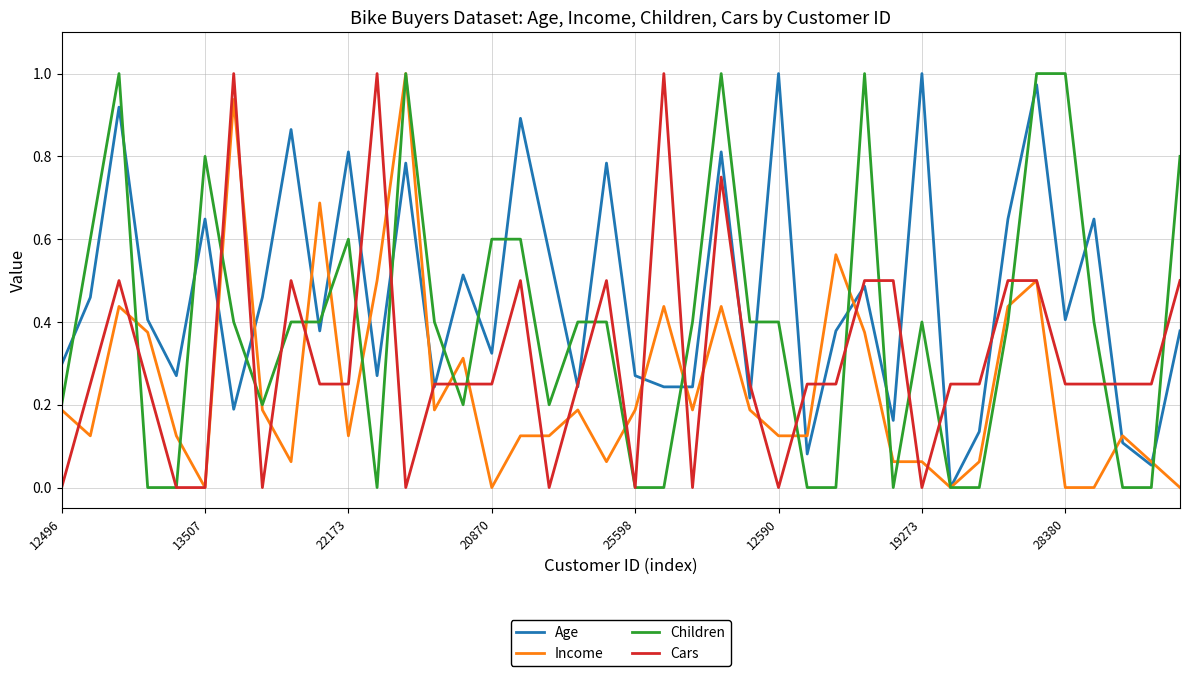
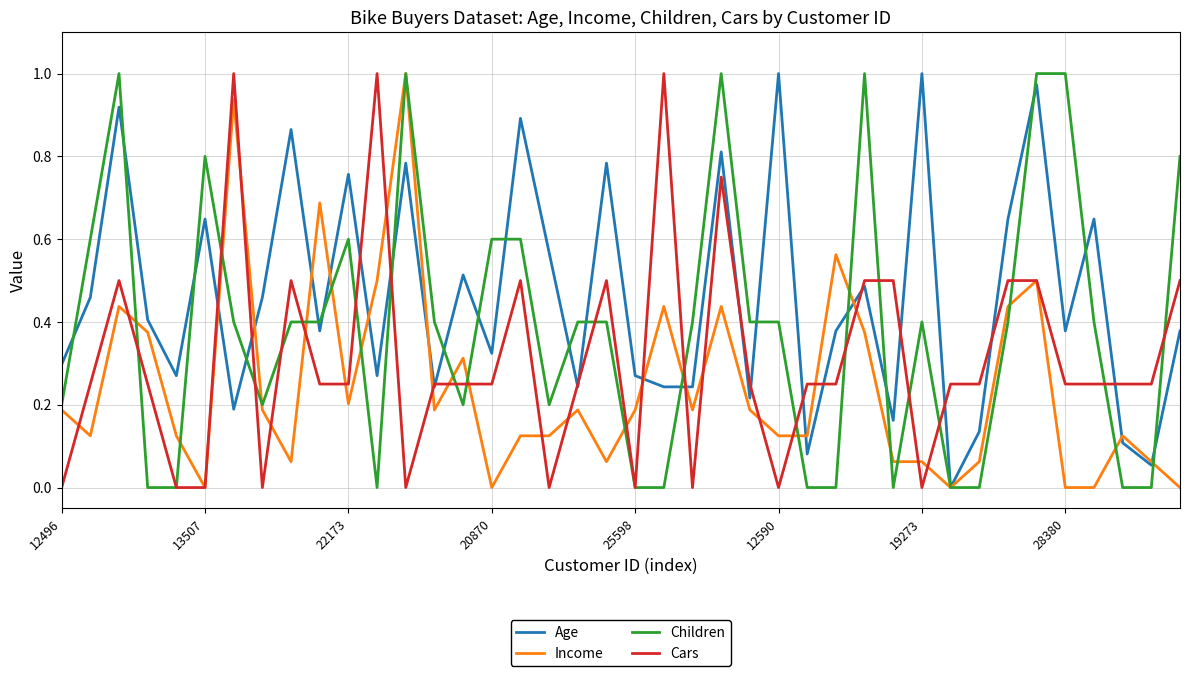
  {
    "Age": {
      "12496": 0.30,
      "13507": 0.65,
-     "22173": 0.81,
+     "22173": 0.76,
      "20870": 0.32,
      "25598": 0.27,
      "12590": 1.00,
      "19273": 1.00,
-     "28380": 0.41
+     "28380": 0.38
    },
    "Income": {
      "12496": 0.19,
-     "22173": 0.13,
+     "22173": 0.20,
      "20870": 0.00,
      "25598": 0.19,
      "12590": 0.13,
      "19273": 0.06,
      "28380": 0.00
    },
    "Children": {
      "12496": 0.20,
      "13507": 0.80,
      "22173": 0.60,
      "20870": 0.60,
      "12590": 0.40,
      "19273": 0.40,
      "28380": 1.00
    },
    "Cars": {
      "12496": 0.00,
      "22173": 0.25,
      "20870": 0.25,
      "12590": 0.00,
      "19273": 0.00,
      "28380": 0.25
    }
  }
